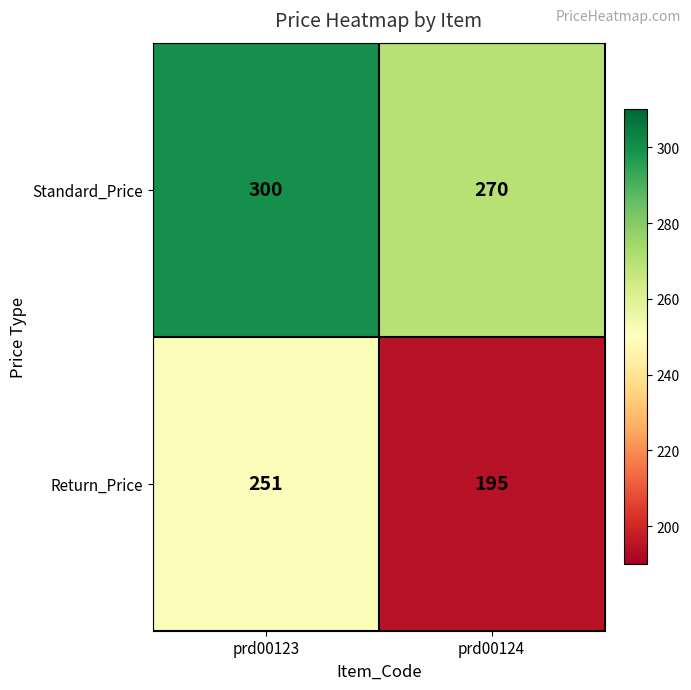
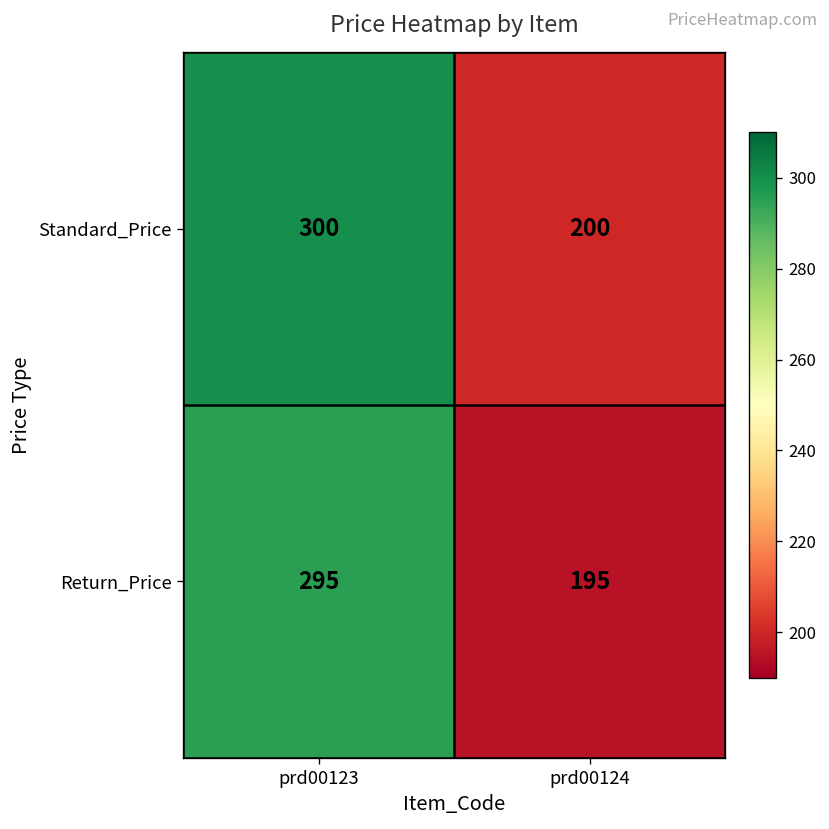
  {
    "Standard_Price": {
      "prd00123": 300,
-     "prd00124": 270
+     "prd00124": 200
    },
    "Return_Price": {
-     "prd00123": 251,
+     "prd00123": 295,
      "prd00124": 195
    }
  }
